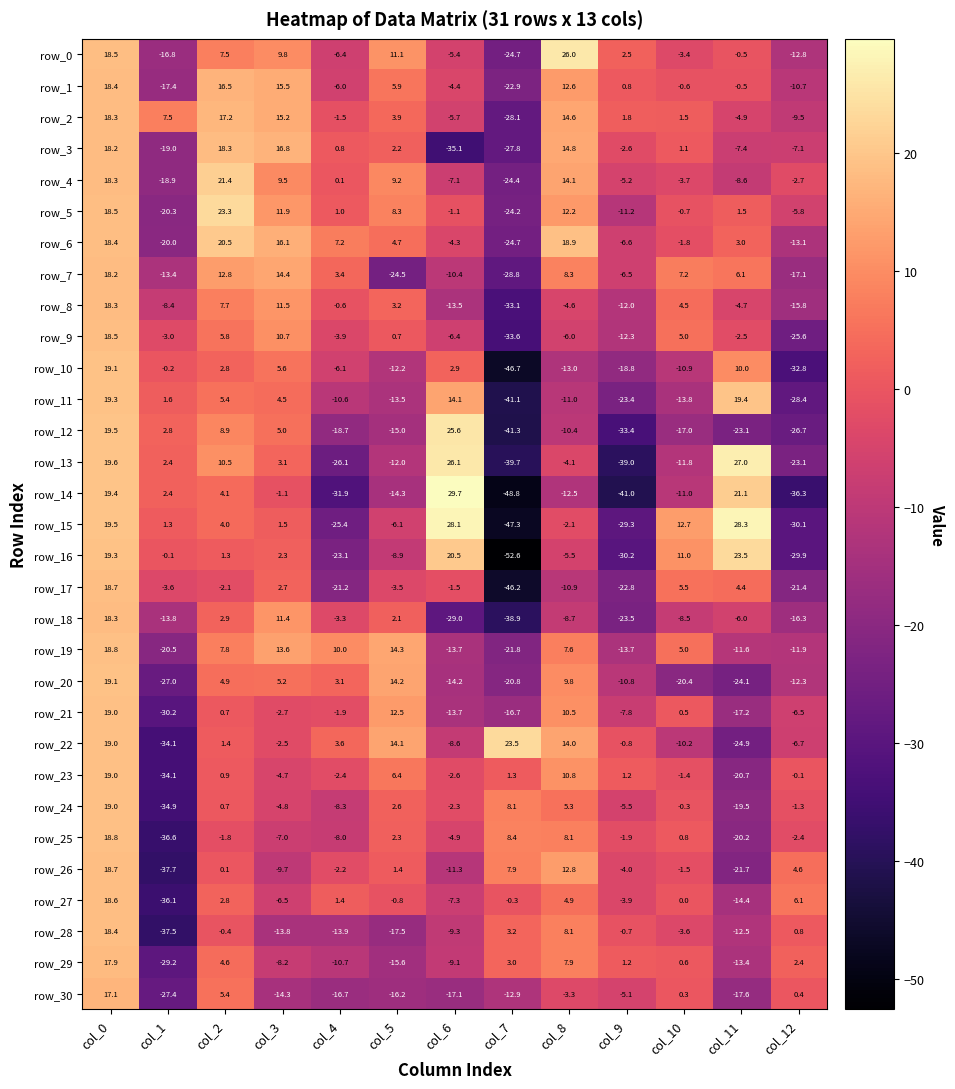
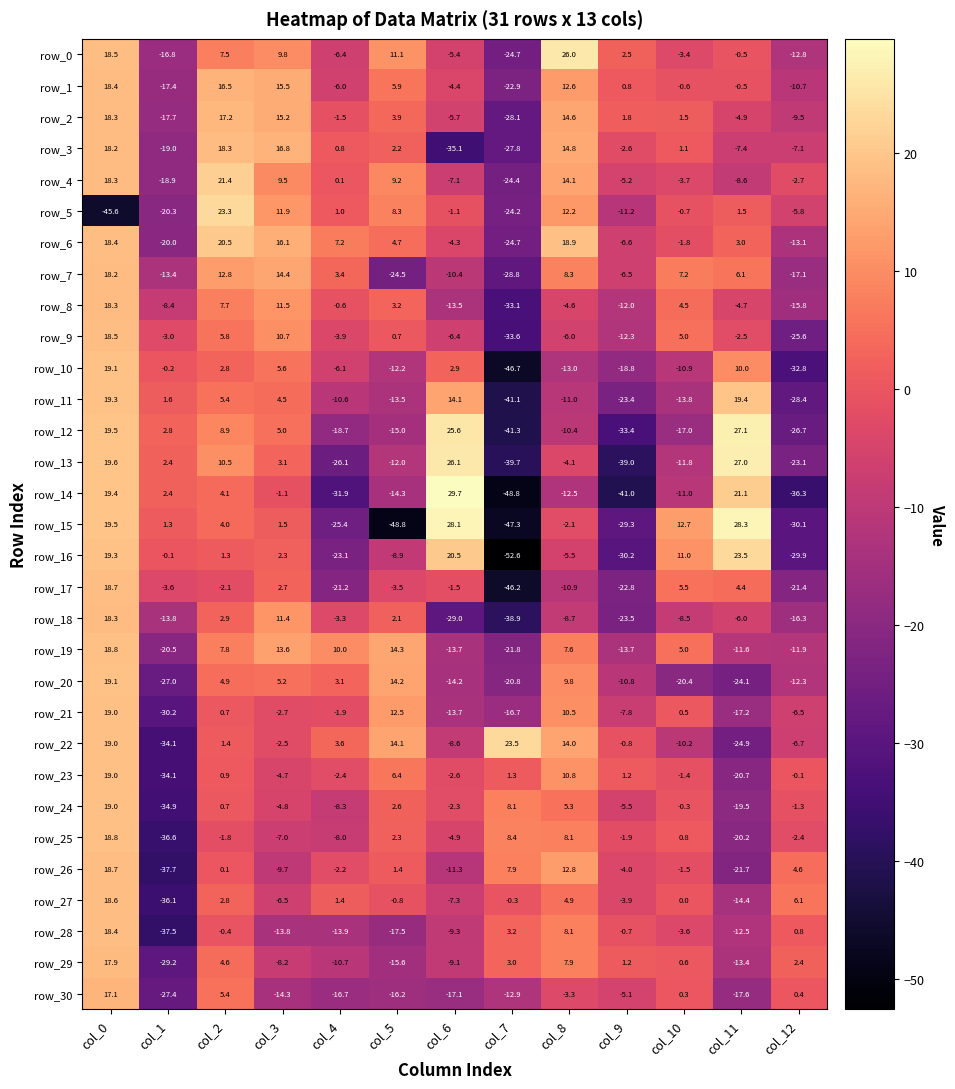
  {
    "row_2": {
      "col_0": 18.3,
-     "col_1": 7.5,
+     "col_1": -17.7,
      "col_2": 17.2,
      "col_3": 15.2,
      "col_4": -1.5,
      "col_5": 3.9,
      "col_6": -5.7,
      "col_7": -28.1,
      "col_8": 14.6,
      "col_9": 1.8,
      "col_10": 1.5,
      "col_11": -4.9,
      "col_12": -9.5
    },
    "row_5": {
-     "col_0": 18.5,
+     "col_0": -45.6,
      "col_1": -20.3,
      "col_2": 23.3,
      "col_3": 11.9,
      "col_4": 1.0,
      "col_5": 8.3,
      "col_6": -1.1,
      "col_7": -24.2,
      "col_8": 12.2,
      "col_9": -11.2,
      "col_10": -0.7,
      "col_11": 1.5,
      "col_12": -5.8
    },
    "row_12": {
      "col_0": 19.5,
      "col_1": 2.8,
      "col_2": 8.9,
      "col_3": 5.0,
      "col_4": -18.7,
      "col_5": -15.0,
      "col_6": 25.6,
      "col_7": -41.3,
      "col_8": -10.4,
      "col_9": -33.4,
      "col_10": -17.0,
-     "col_11": -23.1,
+     "col_11": 27.1,
      "col_12": -26.7
    },
    "row_15": {
      "col_0": 19.5,
      "col_1": 1.3,
      "col_2": 4.0,
      "col_3": 1.5,
      "col_4": -25.4,
-     "col_5": -6.1,
+     "col_5": -48.8,
      "col_6": 28.1,
      "col_7": -47.3,
      "col_8": -2.1,
      "col_9": -29.3,
      "col_10": 12.7,
      "col_11": 28.3,
      "col_12": -30.1
    }
  }
